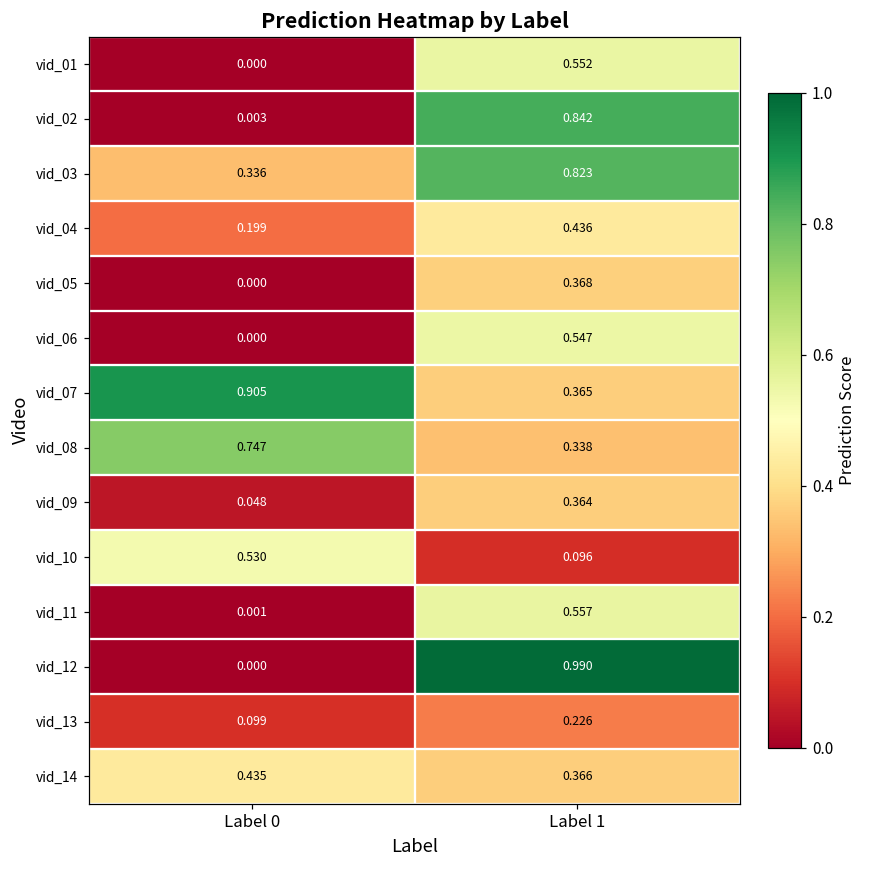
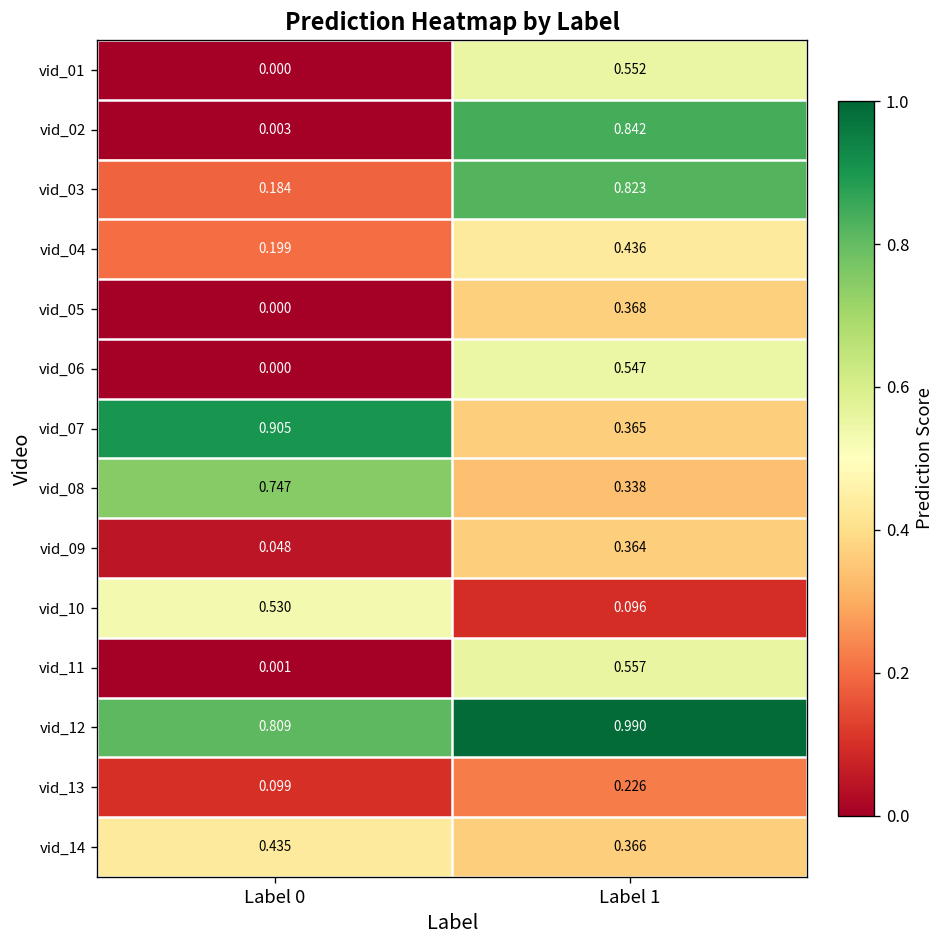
  {
    "vid_01": {
      "Label 0": 0.000,
      "Label 1": 0.552
    },
    "vid_02": {
      "Label 0": 0.003,
      "Label 1": 0.842
    },
    "vid_03": {
-     "Label 0": 0.336,
+     "Label 0": 0.184,
      "Label 1": 0.823
    },
    "vid_04": {
      "Label 0": 0.199,
      "Label 1": 0.436
    },
    "vid_05": {
      "Label 0": 0.000,
      "Label 1": 0.368
    },
    "vid_06": {
      "Label 0": 0.000,
      "Label 1": 0.547
    },
    "vid_07": {
      "Label 0": 0.905,
      "Label 1": 0.365
    },
    "vid_08": {
      "Label 0": 0.747,
      "Label 1": 0.338
    },
    "vid_09": {
      "Label 0": 0.048,
      "Label 1": 0.364
    },
    "vid_10": {
      "Label 0": 0.530,
      "Label 1": 0.096
    },
    "vid_11": {
      "Label 0": 0.001,
      "Label 1": 0.557
    },
    "vid_12": {
-     "Label 0": 0.000,
+     "Label 0": 0.809,
      "Label 1": 0.990
    },
    "vid_13": {
      "Label 0": 0.099,
      "Label 1": 0.226
    },
    "vid_14": {
      "Label 0": 0.435,
      "Label 1": 0.366
    }
  }
